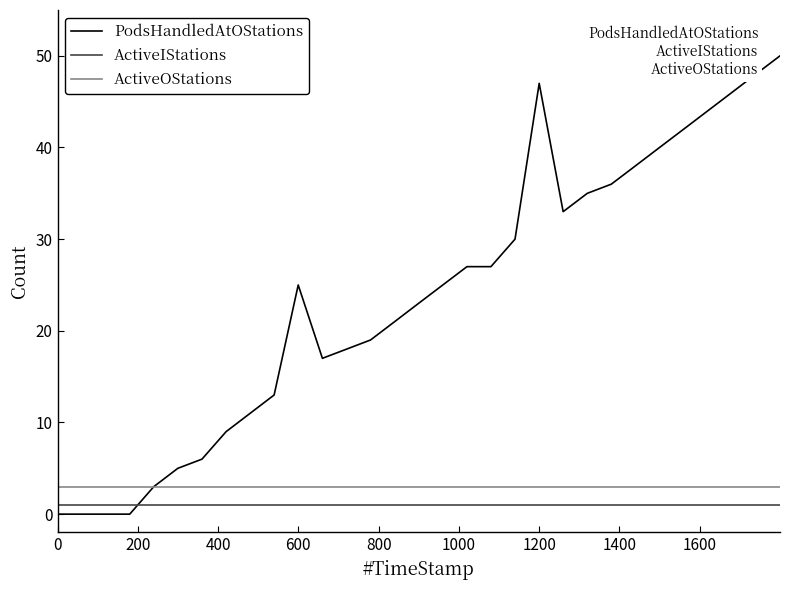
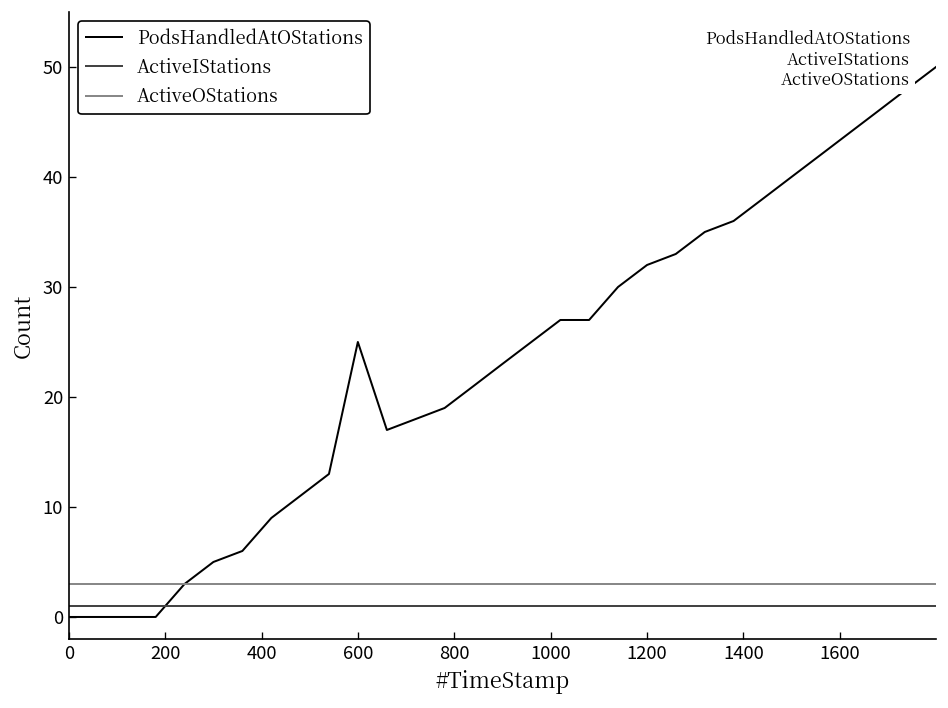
  {
    "PodsHandledAtOStations": {
      "0": 0,
      "600": 25,
-     "1200": 47
+     "1200": 32
    },
    "ActiveIStations": {
      "0": 1,
      "600": 1,
      "1200": 1
    },
    "ActiveOStations": {
      "0": 3,
      "600": 3,
      "1200": 3
    }
  }
